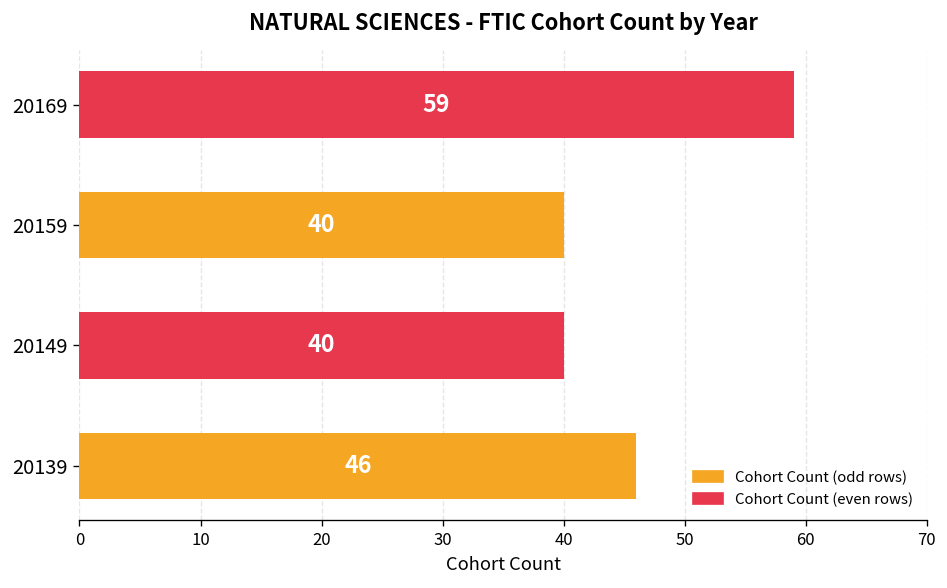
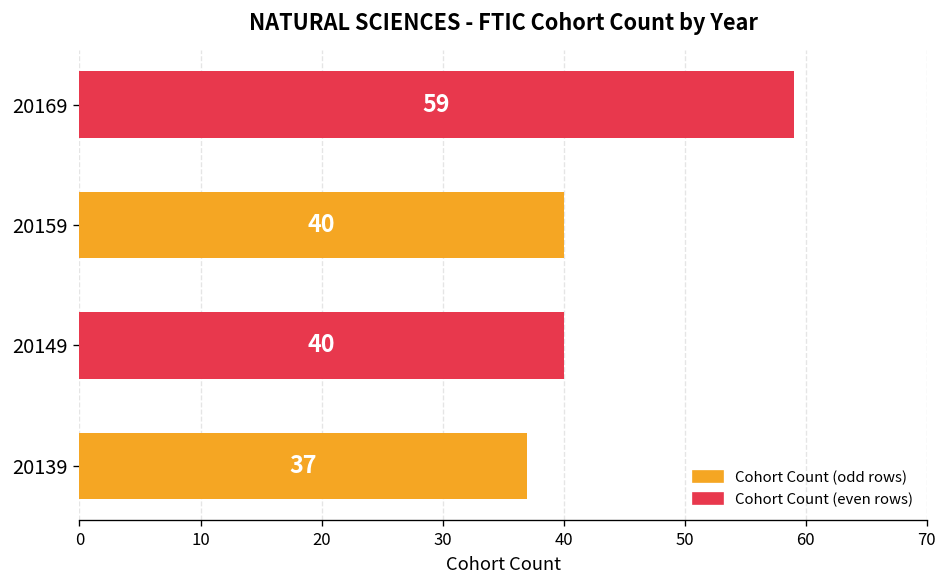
  {
    "20169": 59,
    "20159": 40,
    "20149": 40,
-   "20139": 46
+   "20139": 37
  }
